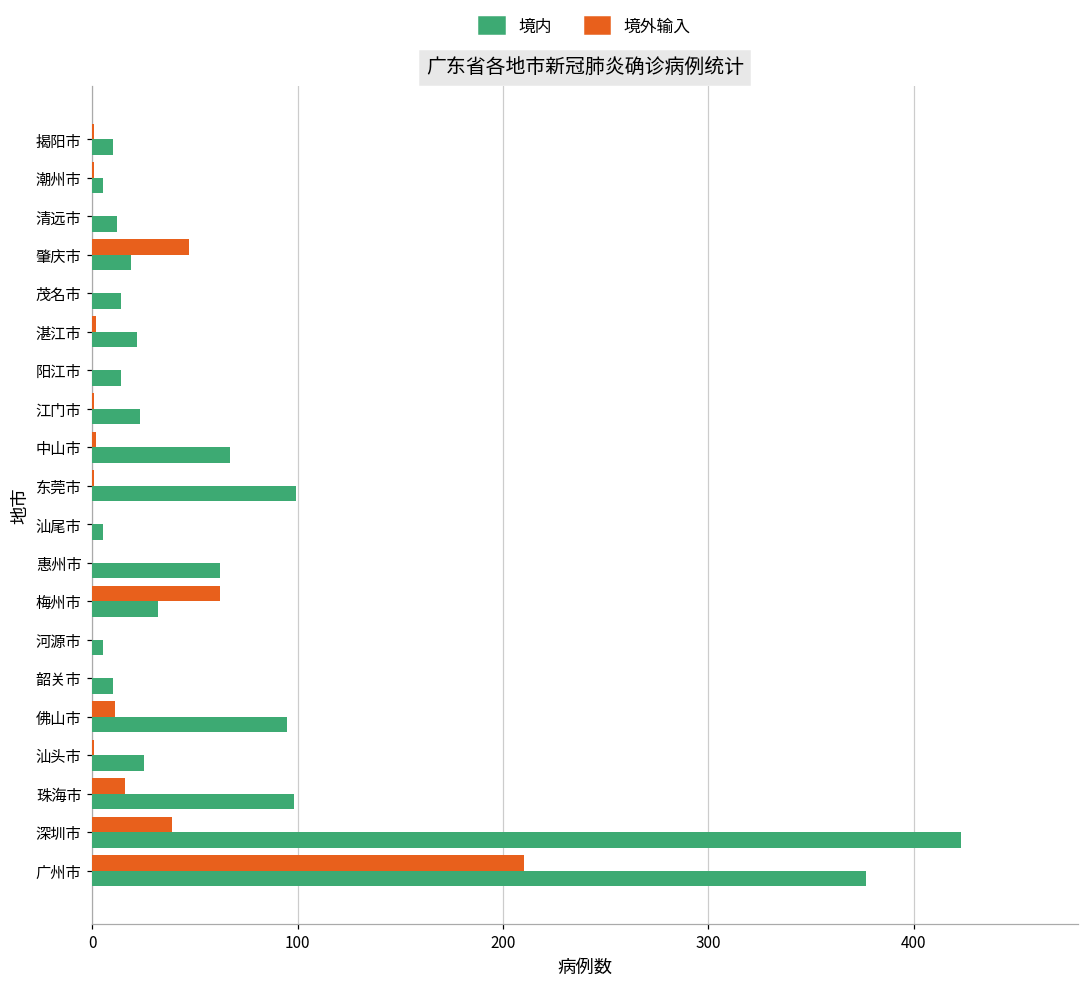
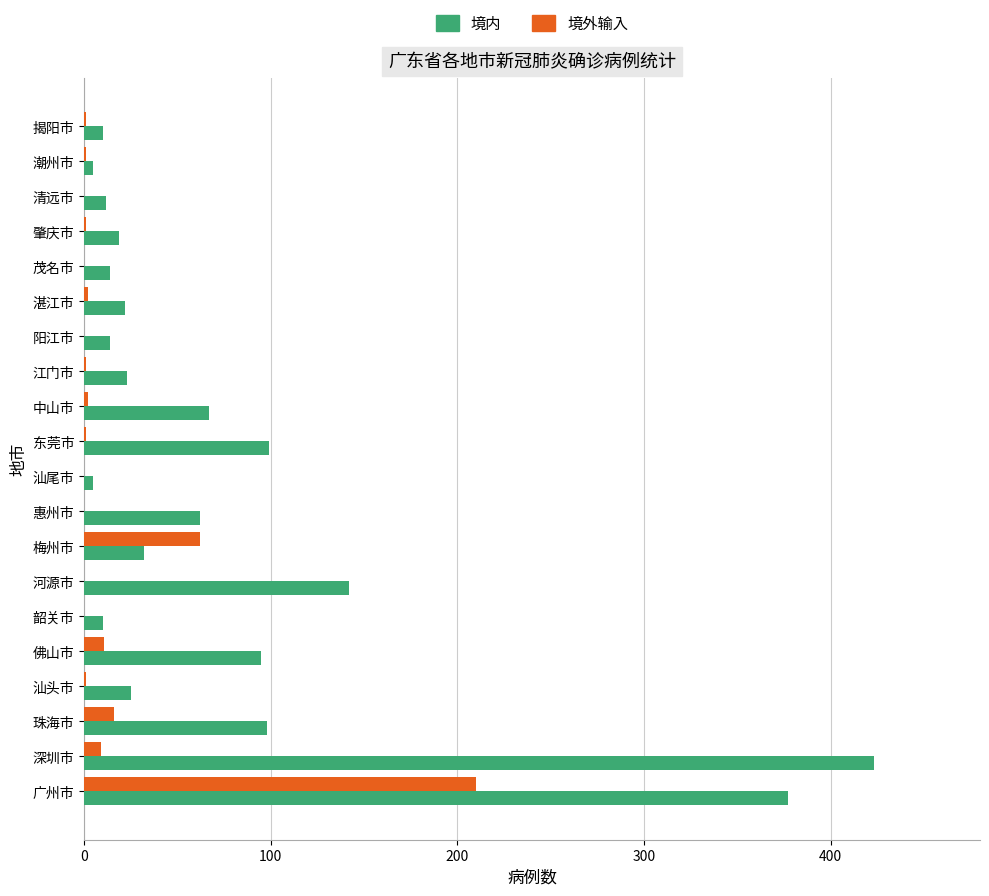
  {
    "境外输入": {
      "清远市": 0,
-     "肇庆市": 47,
+     "肇庆市": 1,
      "茂名市": 0,
      "湛江市": 2,
      "阳江市": 0,
      "中山市": 2,
      "汕尾市": 0,
      "惠州市": 0,
      "梅州市": 62,
      "河源市": 0,
      "韶关市": 0,
      "佛山市": 11,
      "珠海市": 16,
-     "深圳市": 39,
+     "深圳市": 9,
      "广州市": 210
    },
    "境内": {
      "揭阳市": 10,
      "潮州市": 5,
      "清远市": 12,
      "肇庆市": 19,
      "茂名市": 14,
      "湛江市": 22,
      "阳江市": 14,
      "江门市": 23,
      "中山市": 67,
      "东莞市": 99,
      "汕尾市": 5,
      "惠州市": 62,
      "梅州市": 32,
-     "河源市": 5,
+     "河源市": 142,
      "韶关市": 10,
      "佛山市": 95,
      "汕头市": 25,
      "珠海市": 98,
      "深圳市": 423,
      "广州市": 377
    }
  }
